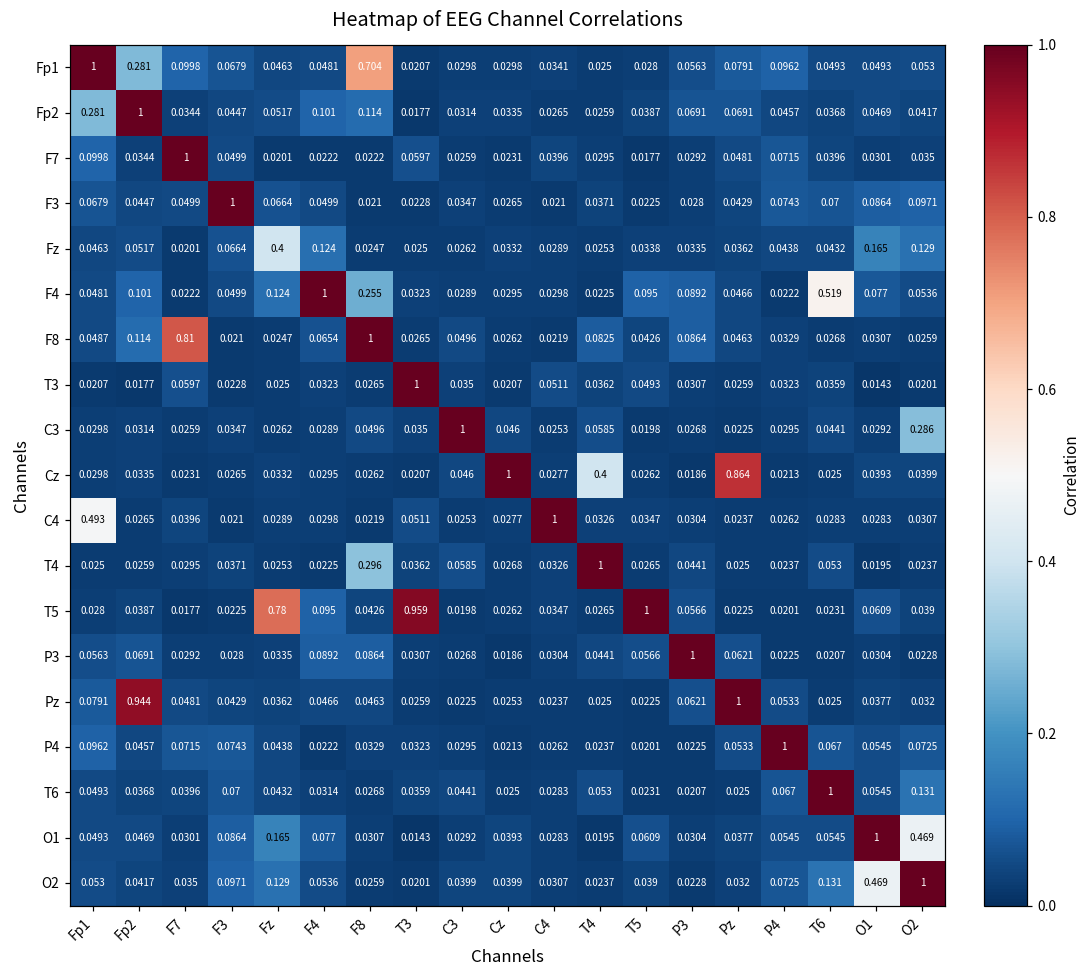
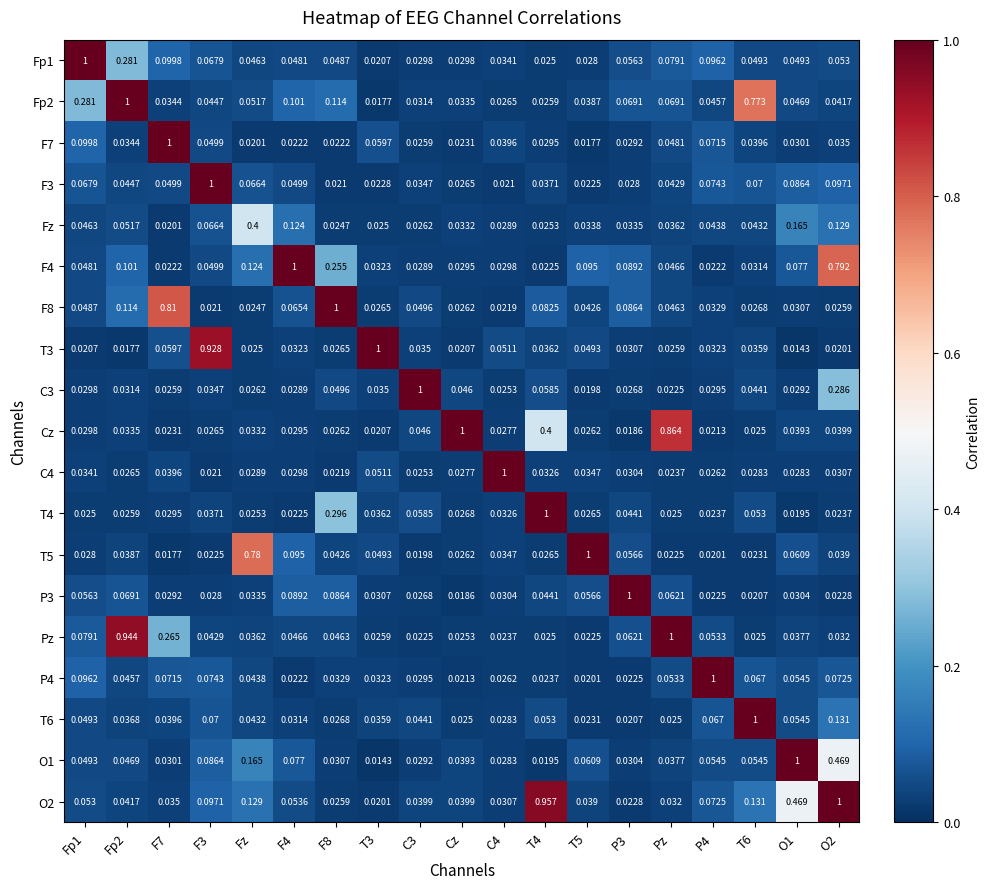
  {
    "Fp1": {
      "Fp1": 1,
      "Fp2": 0.281,
      "F7": 0.0998,
      "F3": 0.0679,
      "Fz": 0.0463,
      "F4": 0.0481,
-     "F8": 0.704,
+     "F8": 0.0487,
      "T3": 0.0207,
      "C3": 0.0298,
      "Cz": 0.0298,
      "C4": 0.0341,
      "T4": 0.025,
      "T5": 0.028,
      "P3": 0.0563,
      "Pz": 0.0791,
      "P4": 0.0962,
      "T6": 0.0493,
      "O1": 0.0493,
      "O2": 0.053
    },
    "Fp2": {
      "Fp1": 0.281,
      "Fp2": 1,
      "F7": 0.0344,
      "F3": 0.0447,
      "Fz": 0.0517,
      "F4": 0.101,
      "F8": 0.114,
      "T3": 0.0177,
      "C3": 0.0314,
      "Cz": 0.0335,
      "C4": 0.0265,
      "T4": 0.0259,
      "T5": 0.0387,
      "P3": 0.0691,
      "Pz": 0.0691,
      "P4": 0.0457,
-     "T6": 0.0368,
+     "T6": 0.773,
      "O1": 0.0469,
      "O2": 0.0417
    },
    "F4": {
      "Fp1": 0.0481,
      "Fp2": 0.101,
      "F7": 0.0222,
      "F3": 0.0499,
      "Fz": 0.124,
      "F4": 1,
      "F8": 0.255,
      "T3": 0.0323,
      "C3": 0.0289,
      "Cz": 0.0295,
      "C4": 0.0298,
      "T4": 0.0225,
      "T5": 0.095,
      "P3": 0.0892,
      "Pz": 0.0466,
      "P4": 0.0222,
-     "T6": 0.519,
+     "T6": 0.0314,
      "O1": 0.077,
-     "O2": 0.0536
+     "O2": 0.792
    },
    "T3": {
      "Fp1": 0.0207,
      "Fp2": 0.0177,
      "F7": 0.0597,
-     "F3": 0.0228,
+     "F3": 0.928,
      "Fz": 0.025,
      "F4": 0.0323,
      "F8": 0.0265,
      "T3": 1,
      "C3": 0.035,
      "Cz": 0.0207,
      "C4": 0.0511,
      "T4": 0.0362,
      "T5": 0.0493,
      "P3": 0.0307,
      "Pz": 0.0259,
      "P4": 0.0323,
      "T6": 0.0359,
      "O1": 0.0143,
      "O2": 0.0201
    },
    "C4": {
-     "Fp1": 0.493,
+     "Fp1": 0.0341,
      "Fp2": 0.0265,
      "F7": 0.0396,
      "F3": 0.021,
      "Fz": 0.0289,
      "F4": 0.0298,
      "F8": 0.0219,
      "T3": 0.0511,
      "C3": 0.0253,
      "Cz": 0.0277,
      "C4": 1,
      "T4": 0.0326,
      "T5": 0.0347,
      "P3": 0.0304,
      "Pz": 0.0237,
      "P4": 0.0262,
      "T6": 0.0283,
      "O1": 0.0283,
      "O2": 0.0307
    },
    "T5": {
      "Fp1": 0.028,
      "Fp2": 0.0387,
      "F7": 0.0177,
      "F3": 0.0225,
      "Fz": 0.78,
      "F4": 0.095,
      "F8": 0.0426,
-     "T3": 0.959,
+     "T3": 0.0493,
      "C3": 0.0198,
      "Cz": 0.0262,
      "C4": 0.0347,
      "T4": 0.0265,
      "T5": 1,
      "P3": 0.0566,
      "Pz": 0.0225,
      "P4": 0.0201,
      "T6": 0.0231,
      "O1": 0.0609,
      "O2": 0.039
    },
    "Pz": {
      "Fp1": 0.0791,
      "Fp2": 0.944,
-     "F7": 0.0481,
+     "F7": 0.265,
      "F3": 0.0429,
      "Fz": 0.0362,
      "F4": 0.0466,
      "F8": 0.0463,
      "T3": 0.0259,
      "C3": 0.0225,
      "Cz": 0.0253,
      "C4": 0.0237,
      "T4": 0.025,
      "T5": 0.0225,
      "P3": 0.0621,
      "Pz": 1,
      "P4": 0.0533,
      "T6": 0.025,
      "O1": 0.0377,
      "O2": 0.032
    },
    "O2": {
      "Fp1": 0.053,
      "Fp2": 0.0417,
      "F7": 0.035,
      "F3": 0.0971,
      "Fz": 0.129,
      "F4": 0.0536,
      "F8": 0.0259,
      "T3": 0.0201,
      "C3": 0.0399,
      "Cz": 0.0399,
      "C4": 0.0307,
-     "T4": 0.0237,
+     "T4": 0.957,
      "T5": 0.039,
      "P3": 0.0228,
      "Pz": 0.032,
      "P4": 0.0725,
      "T6": 0.131,
      "O1": 0.469,
      "O2": 1
    }
  }
